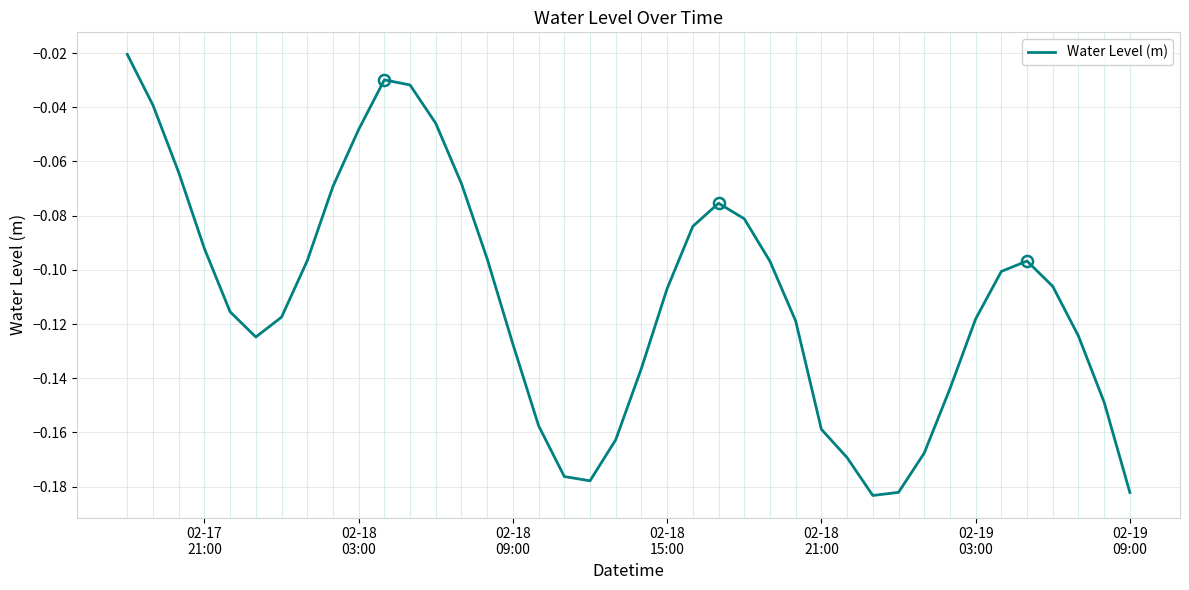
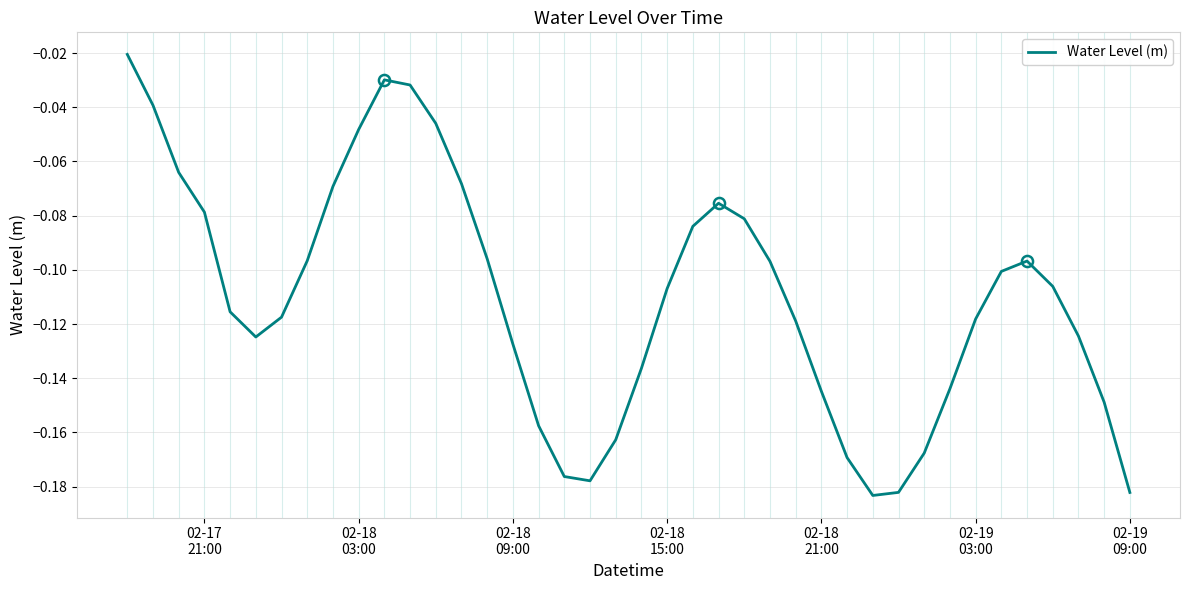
  {
    "Water Level (m)": {
-     "02-17 21:00": -0.092,
+     "02-17 21:00": -0.079,
      "02-18 03:00": -0.048,
      "02-18 09:00": -0.127,
      "02-18 15:00": -0.107,
-     "02-18 21:00": -0.159,
+     "02-18 21:00": -0.145,
      "02-19 03:00": -0.118,
      "02-19 09:00": -0.182
    }
  }
